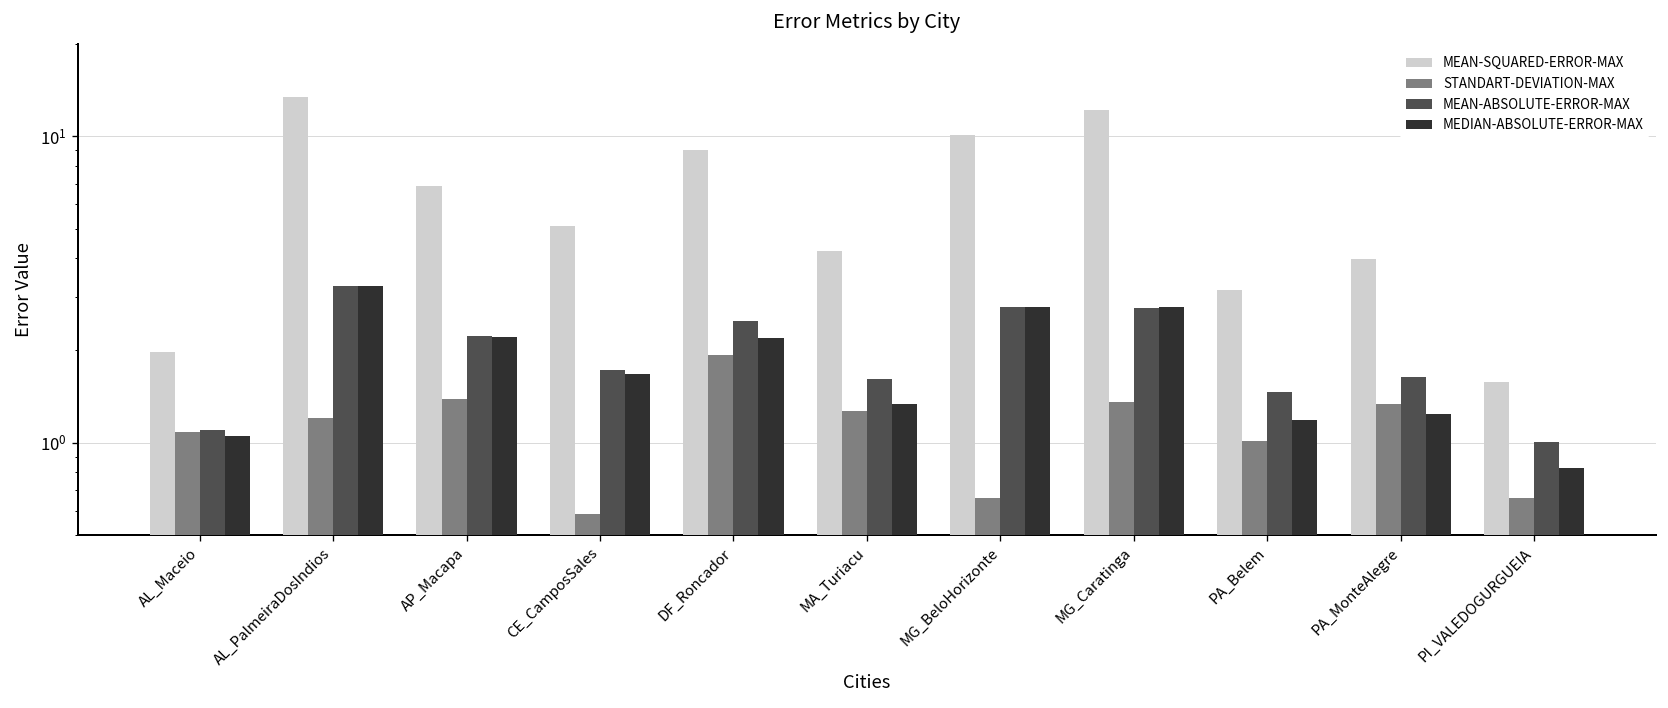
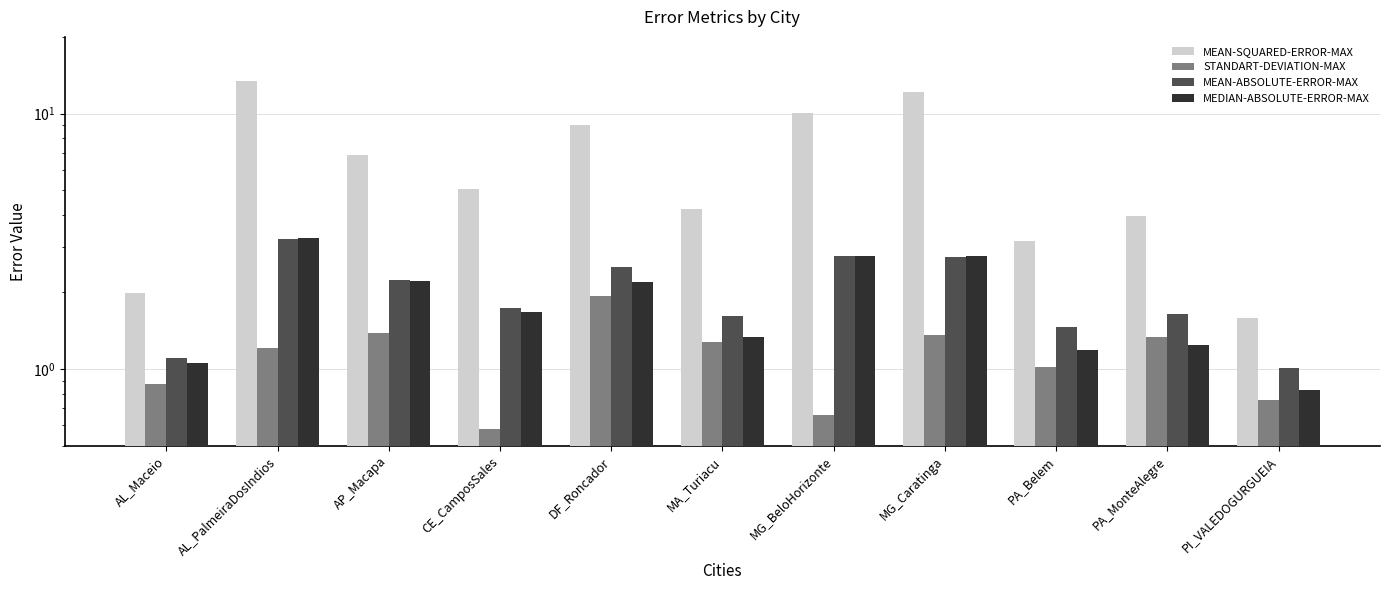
  {
    "MEAN-SQUARED-ERROR-MAX": {
      "AL_Maceio": 2.0,
      "AL_PalmeiraDosIndios": 13,
      "AP_Macapa": 6.9,
      "CE_CamposSales": 5.1,
      "DF_Roncador": 9.0,
      "MA_Turiacu": 4.2,
      "MG_BeloHorizonte": 10.1,
      "MG_Caratinga": 12,
      "PA_Belem": 3.2,
      "PA_MonteAlegre": 4.0,
      "PI_VALEDOGURGUEIA": 1.6
    },
    "STANDART-DEVIATION-MAX": {
-     "AL_Maceio": 1.09,
+     "AL_Maceio": 0.87,
      "AL_PalmeiraDosIndios": 1.2,
      "AP_Macapa": 1.4,
      "CE_CamposSales": 0.58,
      "DF_Roncador": 1.9,
      "MA_Turiacu": 1.3,
      "MG_BeloHorizonte": 0.66,
      "MG_Caratinga": 1.4,
      "PA_Belem": 1.01,
      "PA_MonteAlegre": 1.3,
-     "PI_VALEDOGURGUEIA": 0.66
+     "PI_VALEDOGURGUEIA": 0.75
    }
  }
